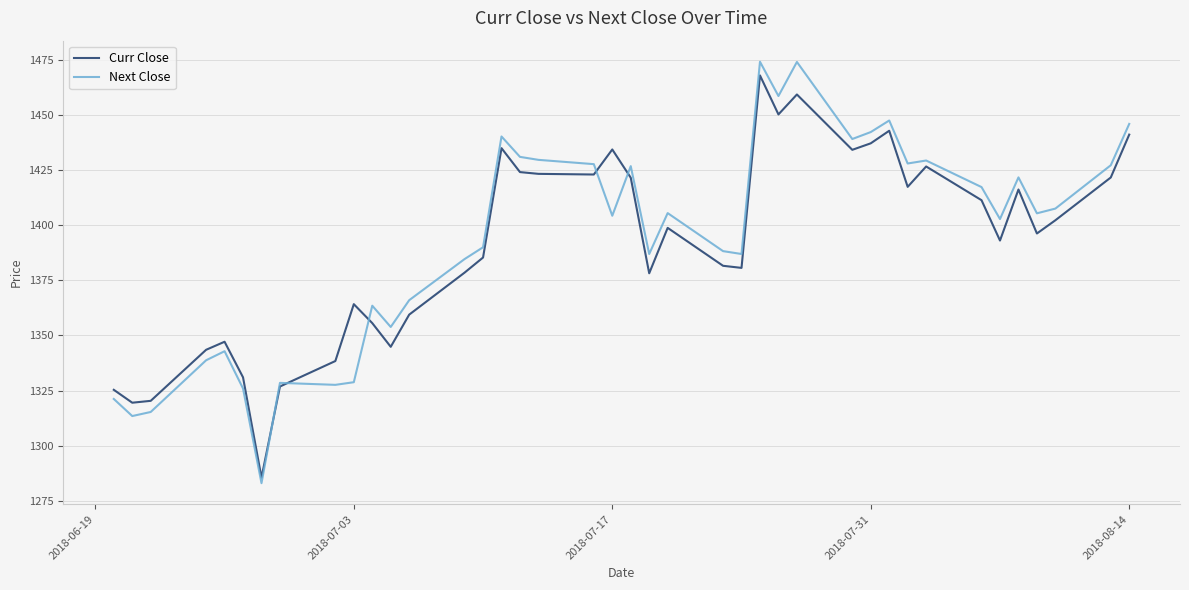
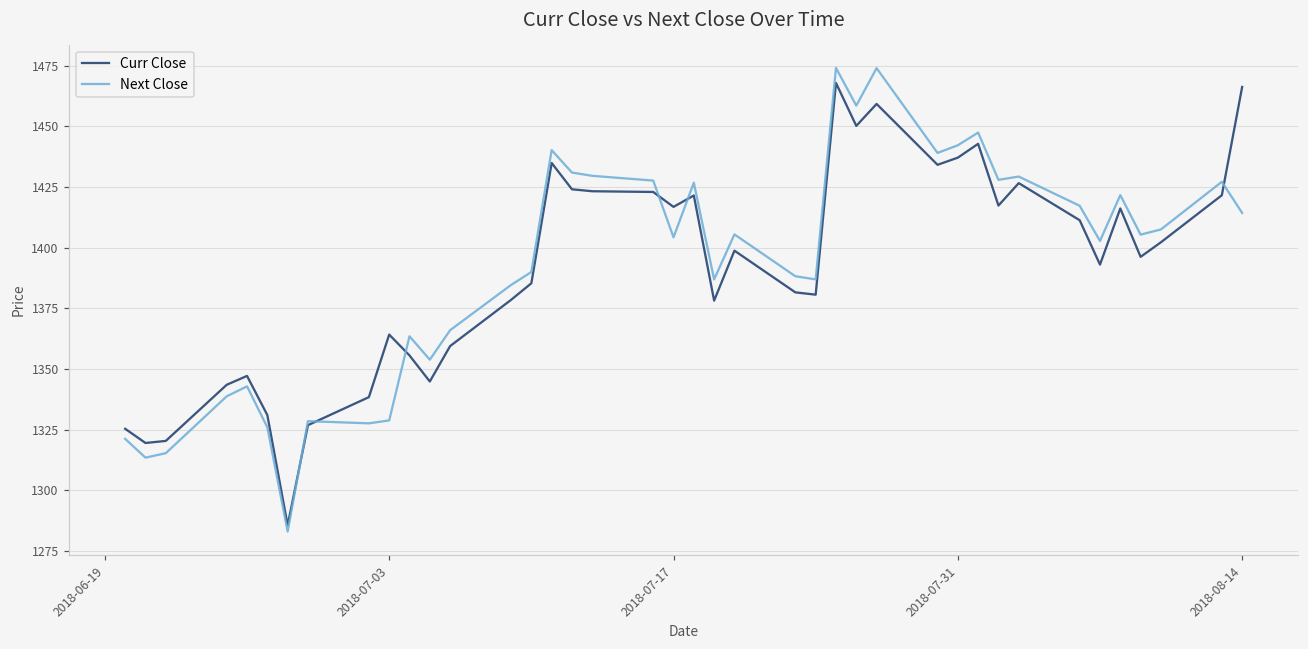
  {
    "Curr Close": {
      "2018-07-03": 1364,
-     "2018-07-17": 1434,
+     "2018-07-17": 1417,
      "2018-07-31": 1437,
-     "2018-08-14": 1441
+     "2018-08-14": 1466
    },
    "Next Close": {
      "2018-07-03": 1329,
      "2018-07-17": 1404,
      "2018-07-31": 1442,
-     "2018-08-14": 1446
+     "2018-08-14": 1414
    }
  }
